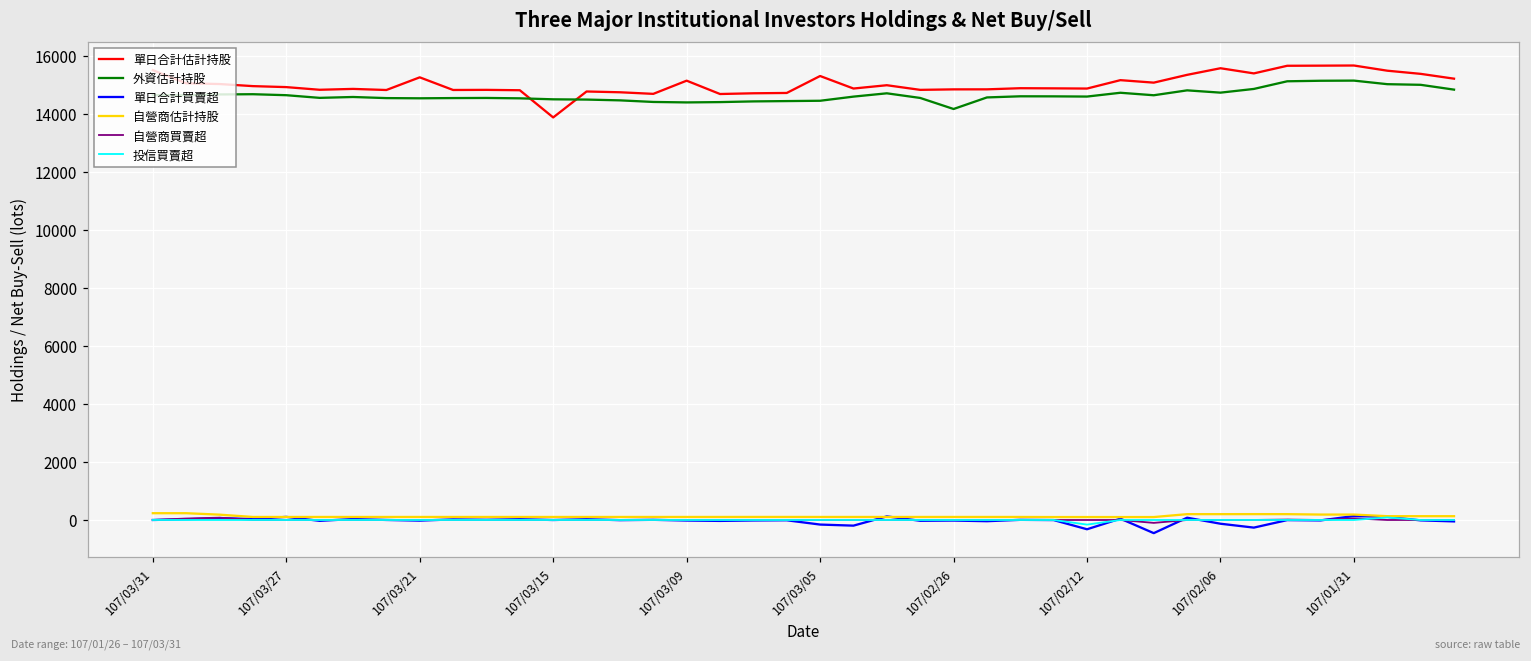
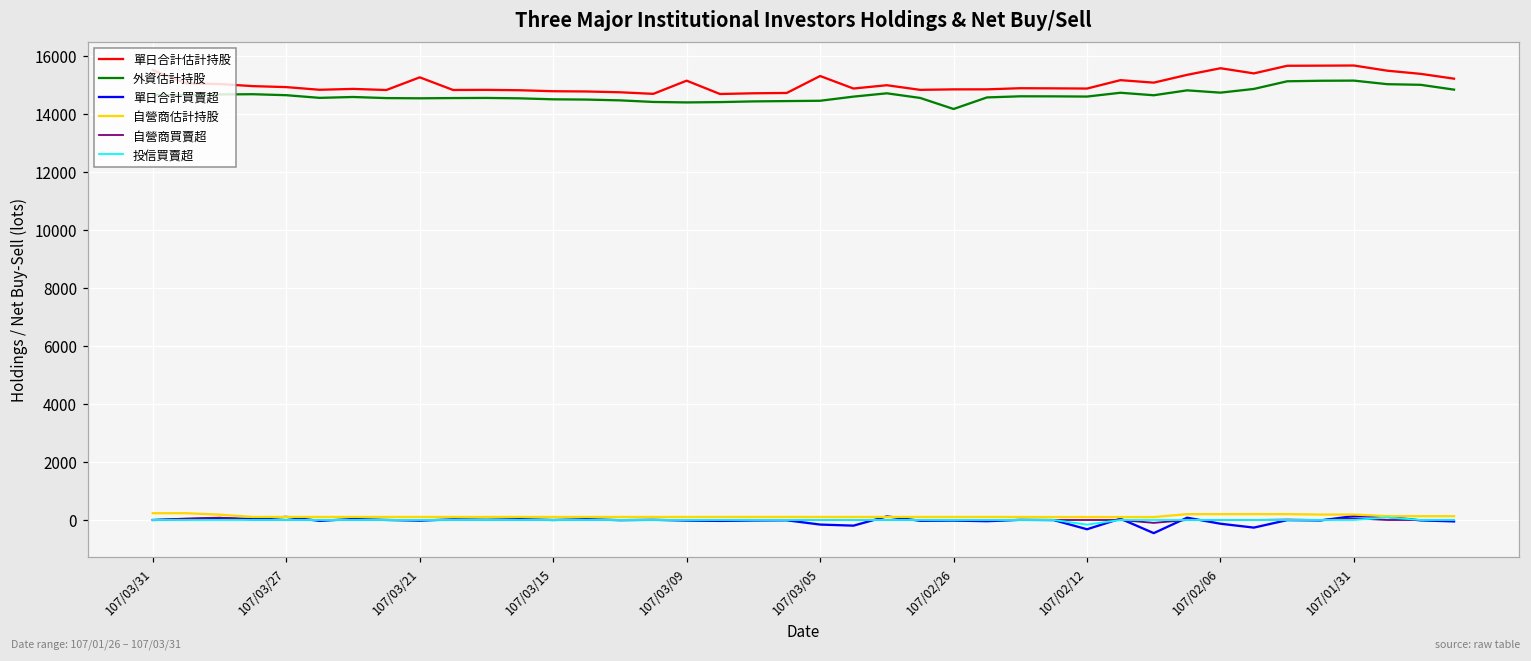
  {
    "單日合計估計持股": {
      "107/03/27": 14900,
      "107/03/21": 15300,
-     "107/03/15": 13900,
+     "107/03/15": 14800,
      "107/03/09": 15200,
      "107/03/05": 15300,
      "107/02/26": 14900,
      "107/02/12": 14900,
      "107/02/06": 15600,
      "107/01/31": 15700
    },
    "外資估計持股": {
      "107/03/27": 14700,
      "107/03/21": 14500,
      "107/03/15": 14500,
      "107/03/09": 14400,
      "107/03/05": 14500,
      "107/02/26": 14200,
      "107/02/12": 14600,
      "107/02/06": 14700,
      "107/01/31": 15200
    },
    "單日合計買賣超": {
      "107/03/05": -200,
      "107/02/12": -300,
      "107/02/06": -100
    },
    "自營商估計持股": {
      "107/03/31": 200,
      "107/03/21": 100,
      "107/03/15": 100,
      "107/03/09": 100,
      "107/03/05": 100,
      "107/02/26": 100,
      "107/02/12": 100,
      "107/02/06": 200
    },
    "自營商買賣超": {
      "107/02/12": 0
    },
    "投信買賣超": {
      "107/02/12": -200
    }
  }
